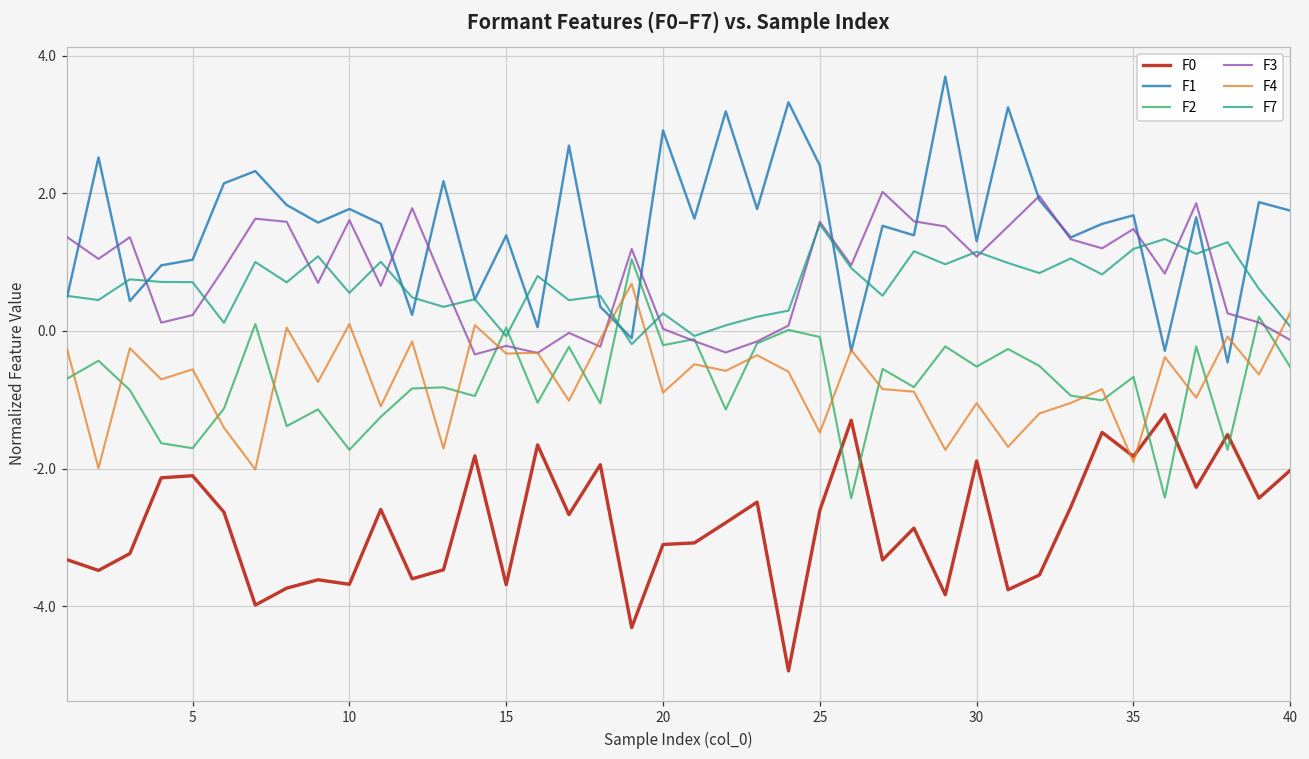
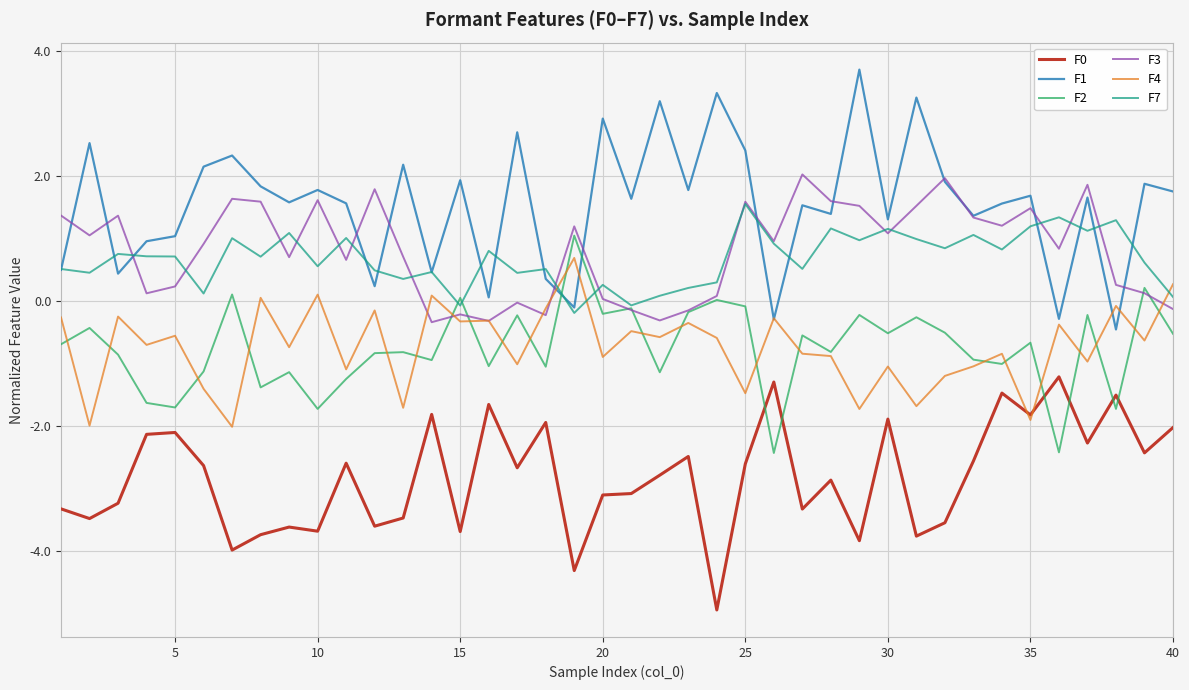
  {
    "F0": {
      "5": -2.1,
      "10": -3.7,
      "15": -3.7,
      "20": -3.1,
      "25": -2.6,
      "30": -1.9,
      "35": -1.8,
      "40": -2.0
    },
    "F1": {
      "5": 1.0,
      "10": 1.8,
-     "15": 1.4,
+     "15": 1.9,
      "20": 2.9,
      "25": 2.4,
      "30": 1.3,
      "35": 1.7,
      "40": 1.8
    },
    "F3": {
      "5": 0.2,
      "10": 1.6,
      "15": -0.2,
      "20": 0.0,
      "30": 1.1,
      "35": 1.5,
      "40": -0.1
    },
    "F4": {
      "5": -0.6,
      "10": 0.1,
      "15": -0.3,
      "20": -0.9,
      "25": -1.5,
      "30": -1.1,
      "35": -1.9,
      "40": 0.3
    }
  }
